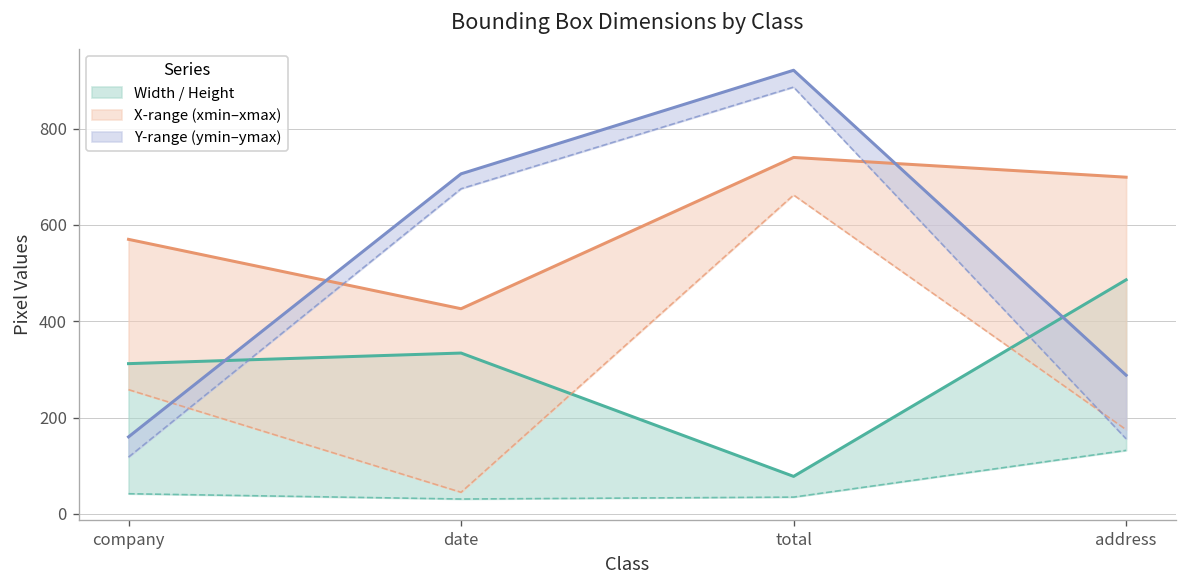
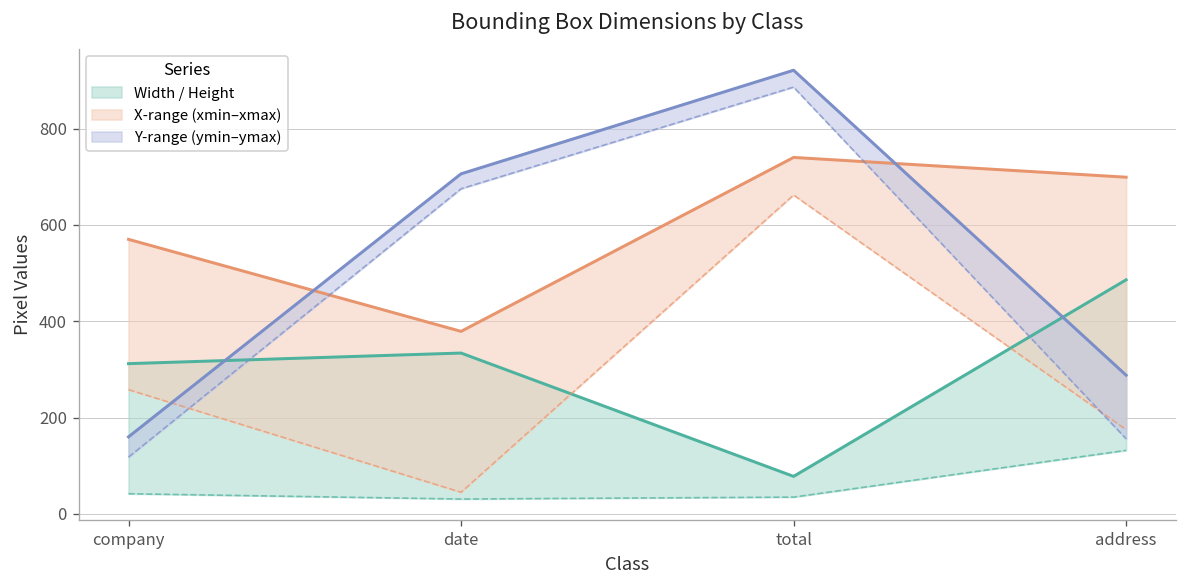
  {
    "X-range (xmin–xmax)": {
      "company": 570,
-     "date": 430,
+     "date": 380,
      "total": 740,
      "address": 700
    }
  }
